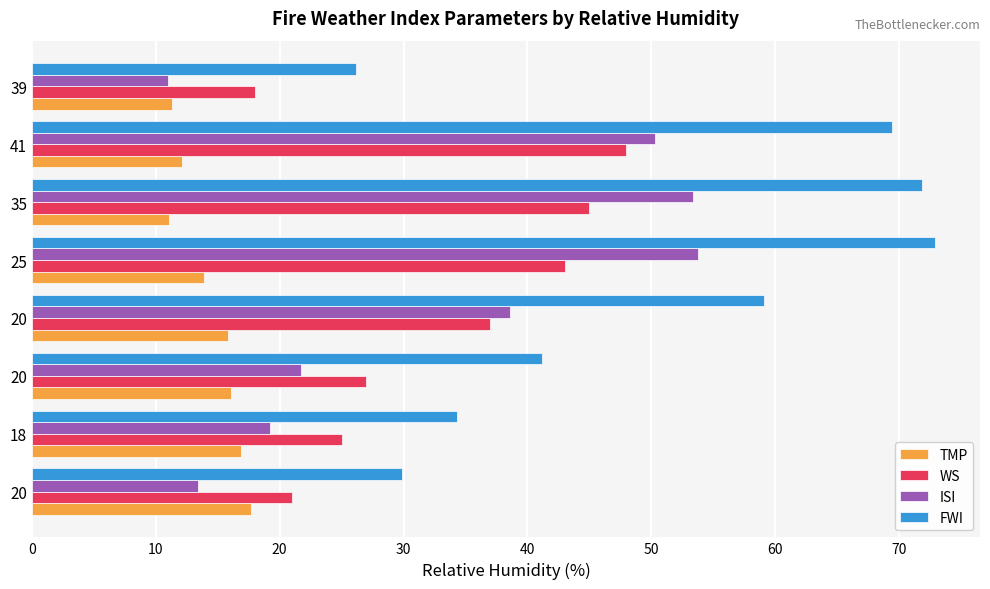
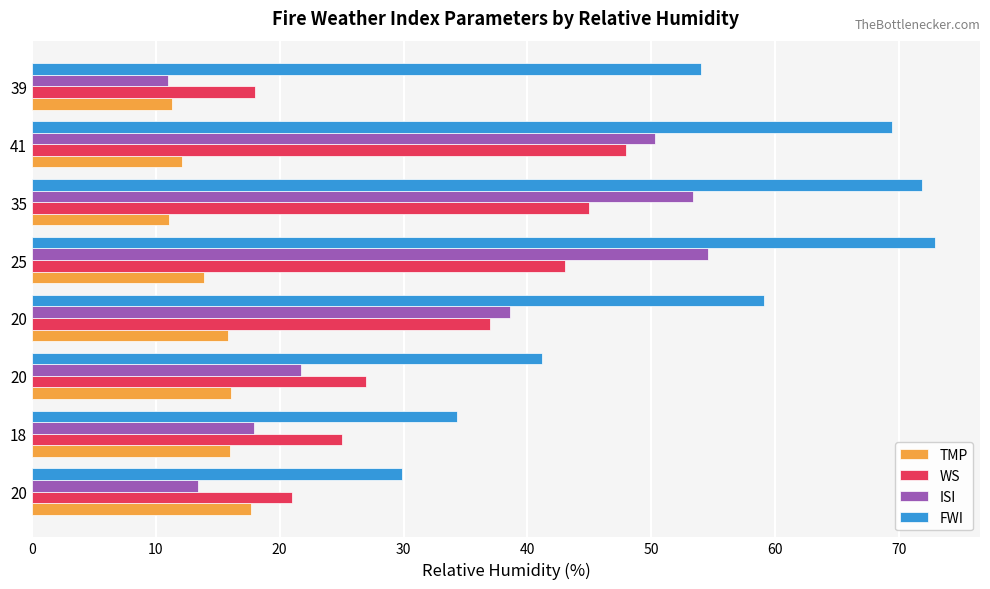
  {
    "TMP": {
      "39": 11.3,
      "41": 12.1,
      "35": 11.1,
      "25": 13.9,
-     "18": 16.9
+     "18": 16.0
    },
    "WS": {
      "39": 18.0,
      "41": 48.0,
      "35": 45.0,
      "25": 43.0,
      "18": 25.0
    },
    "ISI": {
      "39": 11.0,
      "41": 50.3,
      "35": 53.4,
-     "25": 53.8,
-     "18": 19.2
+     "25": 54.6,
+     "18": 17.9
    },
    "FWI": {
-     "39": 26.2,
+     "39": 54.0,
      "41": 69.4,
      "35": 71.9,
      "25": 72.9,
      "18": 34.3
    }
  }
